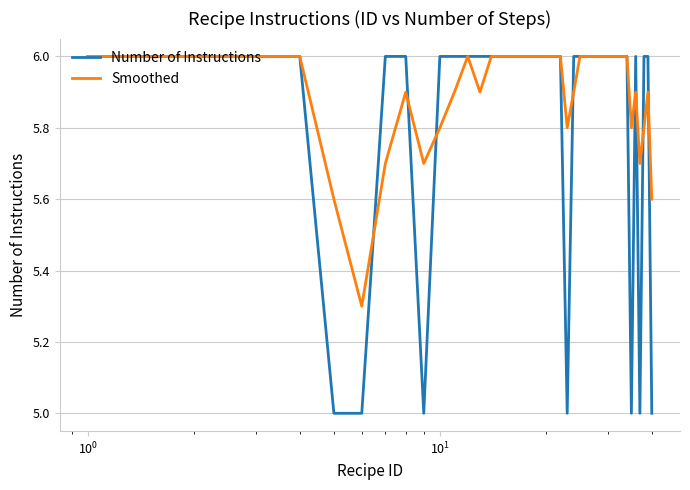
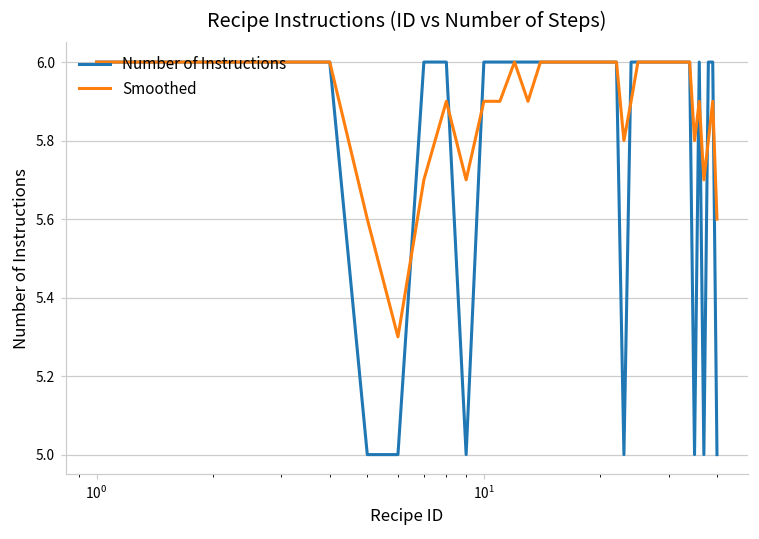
  {
    "Number of Instructions": {
      "10^1": 6.0
    },
    "Smoothed": {
-     "10^1": 5.8
+     "10^1": 5.9
    }
  }
